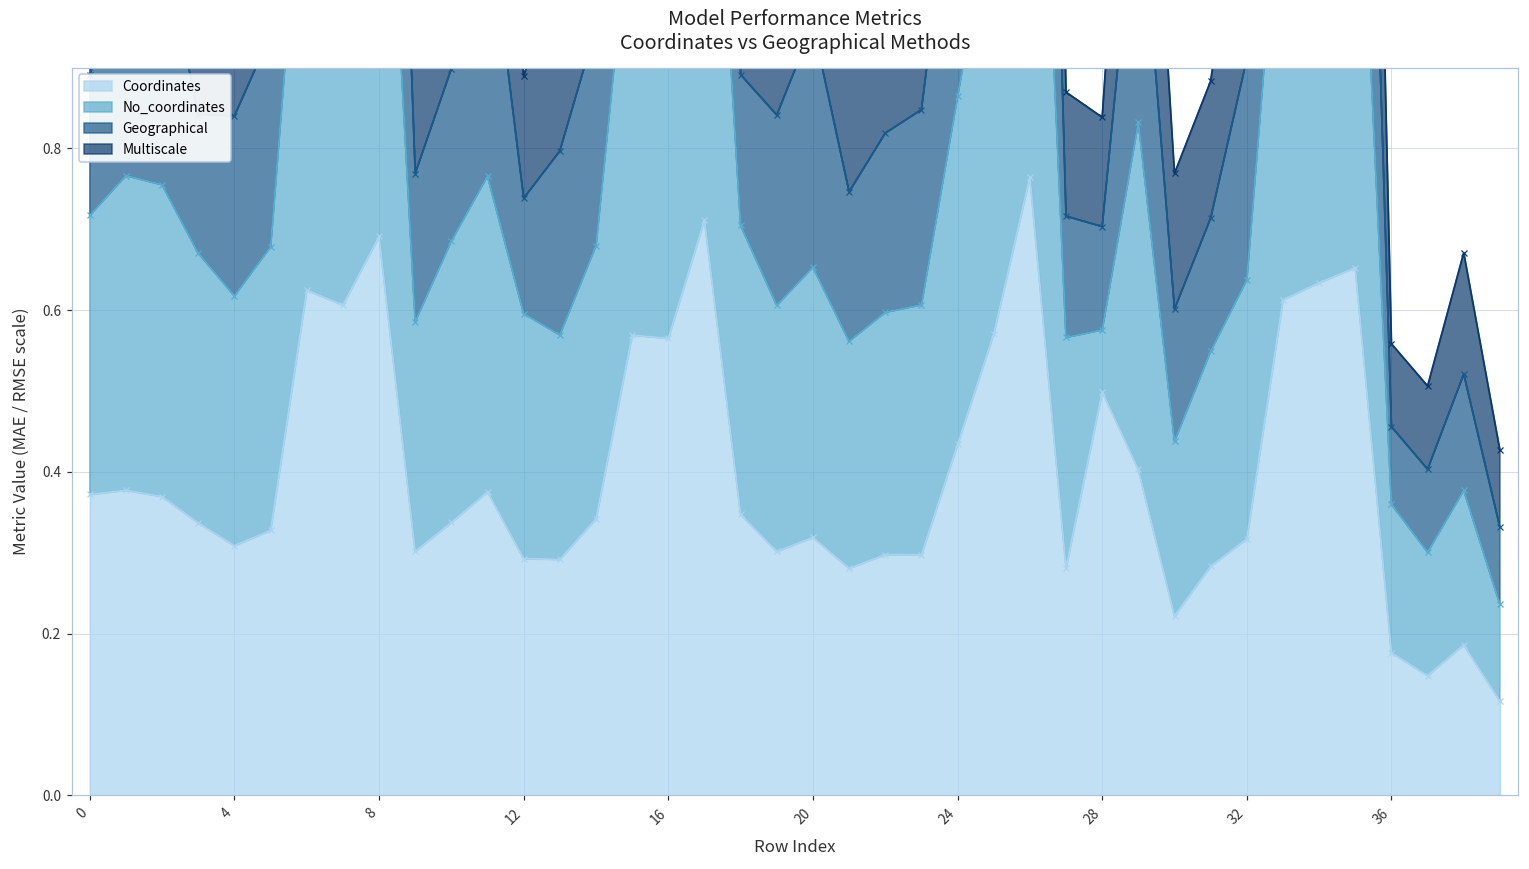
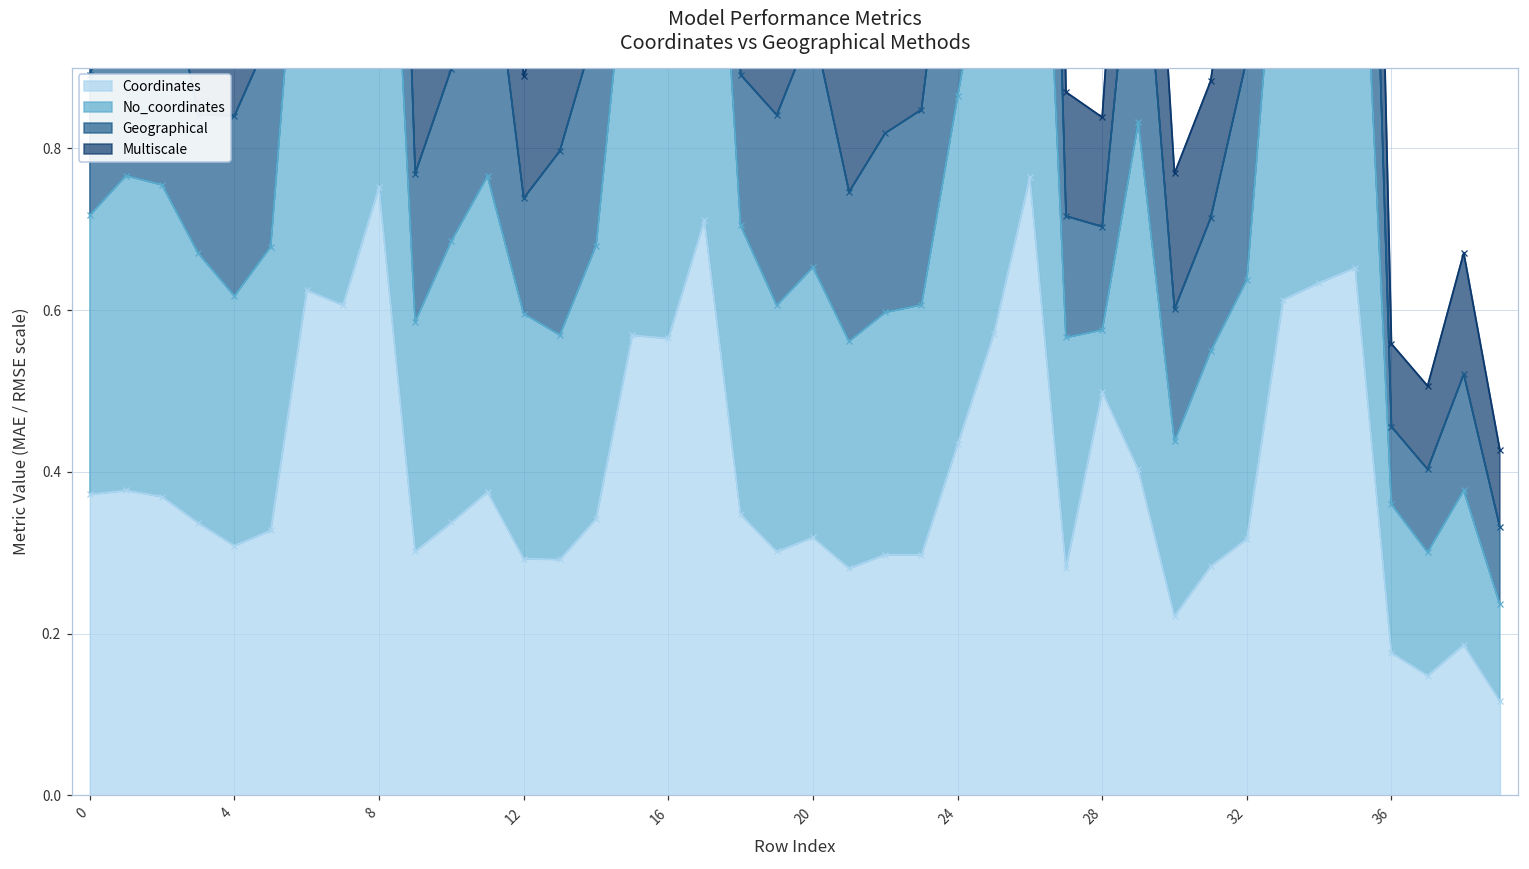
  {
    "Coordinates": {
      "0": 0.37,
      "4": 0.31,
-     "8": 0.69,
+     "8": 0.75,
      "12": 0.29,
      "16": 0.57,
      "20": 0.32,
      "24": 0.43,
      "28": 0.50,
      "32": 0.32,
      "36": 0.18
    },
    "No_coordinates": {
      "0": 0.35,
      "4": 0.31,
      "12": 0.30,
      "20": 0.33,
      "24": 0.43,
      "28": 0.08,
      "32": 0.32,
      "36": 0.18
    }
  }
